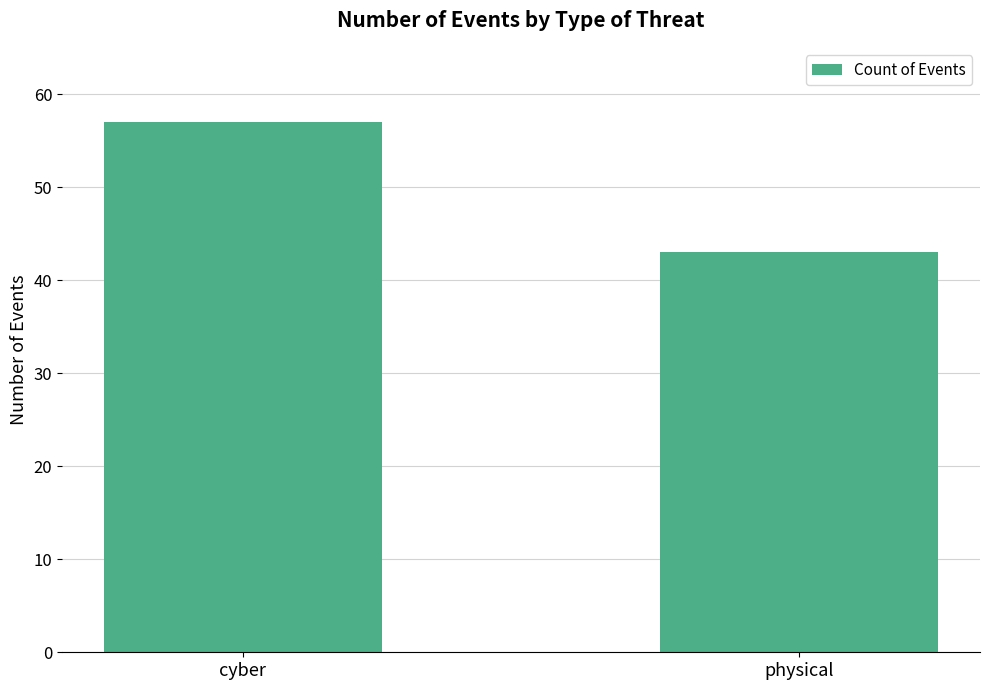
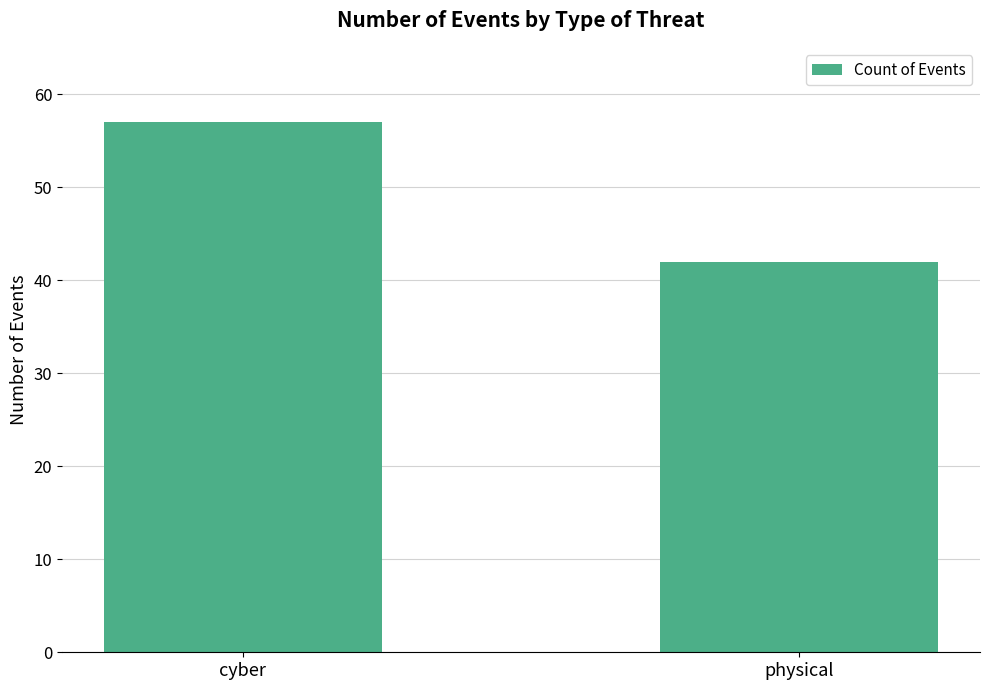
  {
    "cyber": 57,
-   "physical": 43
+   "physical": 42
  }
